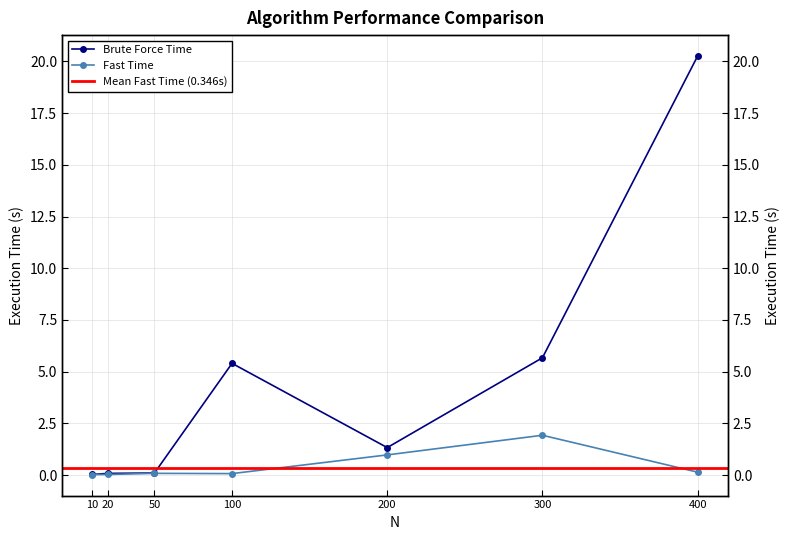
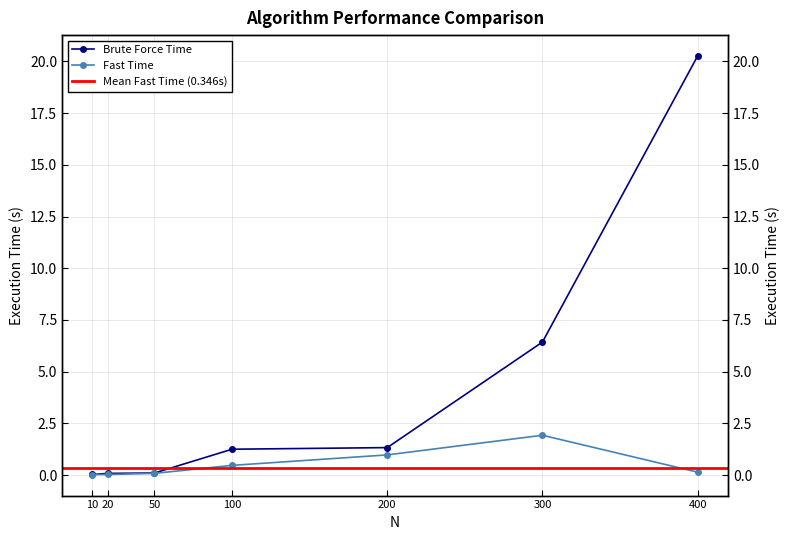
  {
    "Brute Force Time": {
-     "100": 5.4,
+     "100": 1.2,
      "200": 1.3,
-     "300": 5.7,
+     "300": 6.4,
      "400": 20.3
    },
    "Fast Time": {
-     "100": 0.1,
+     "100": 0.5,
      "200": 1.0,
      "300": 1.9,
      "400": 0.1
    }
  }
